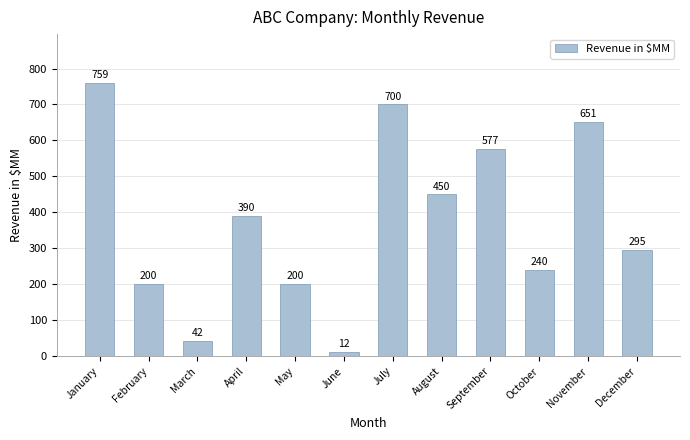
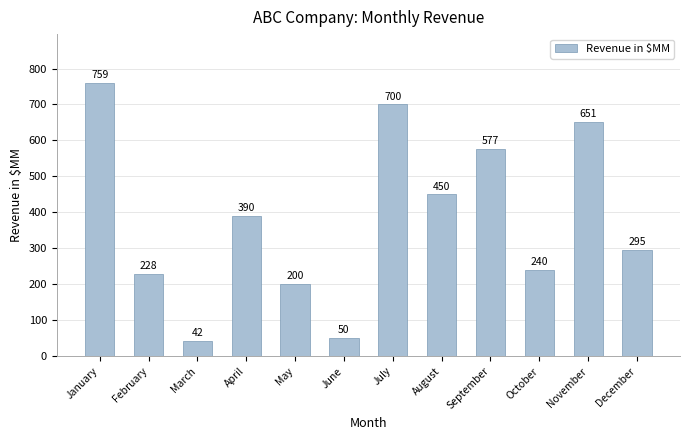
  {
    "January": 759,
-   "February": 200,
+   "February": 228,
    "March": 42,
    "April": 390,
    "May": 200,
-   "June": 12,
+   "June": 50,
    "July": 700,
    "August": 450,
    "September": 577,
    "October": 240,
    "November": 651,
    "December": 295
  }
